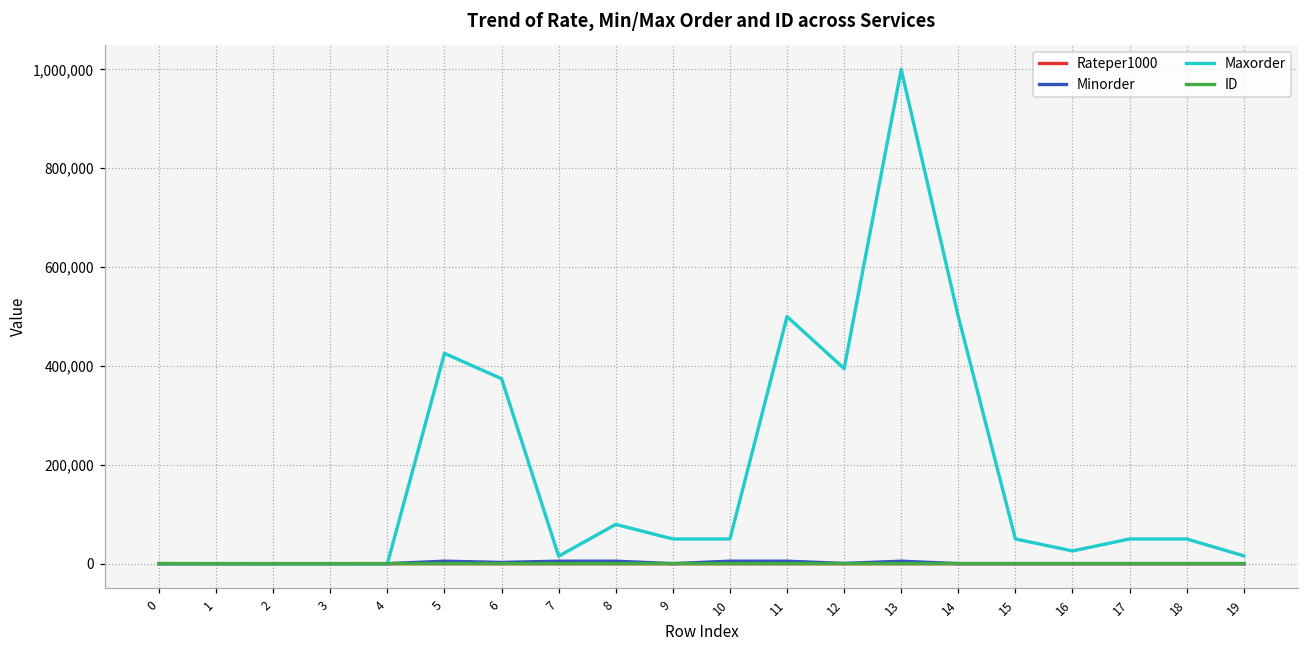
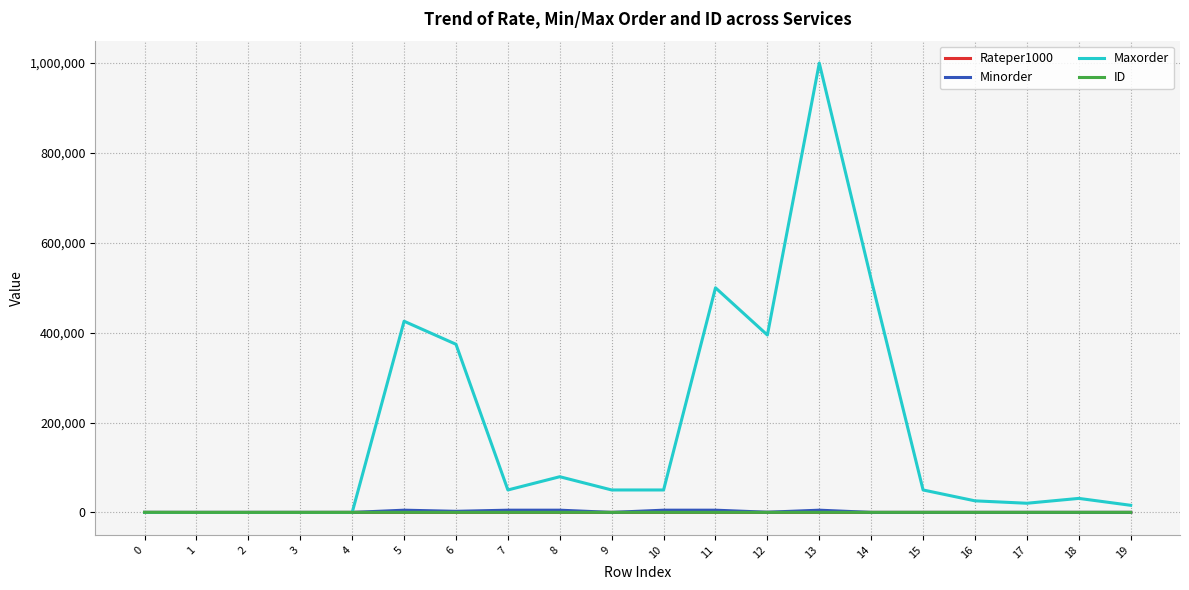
  {
    "Maxorder": {
      "5": "430,000",
      "6": "370,000",
-     "7": "20,000",
+     "7": "50,000",
      "8": "80,000",
      "9": "50,000",
      "10": "50,000",
      "11": "500,000",
      "12": "390,000",
      "13": "1,000,000",
-     "14": "500,000",
+     "14": "520,000",
      "15": "50,000",
      "16": "30,000",
-     "17": "50,000",
-     "18": "50,000",
+     "17": "20,000",
+     "18": "30,000",
      "19": "20,000"
    }
  }
